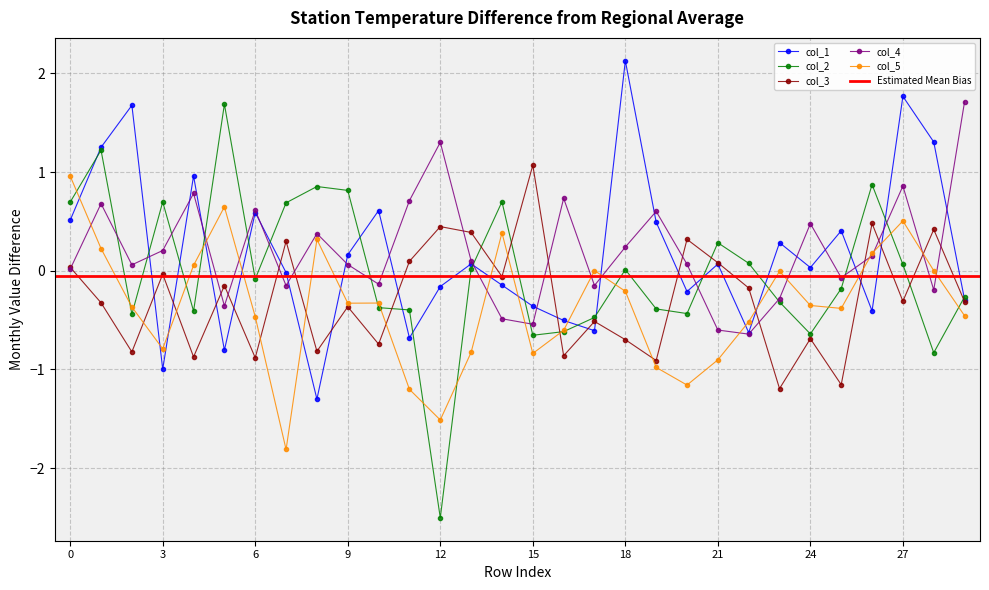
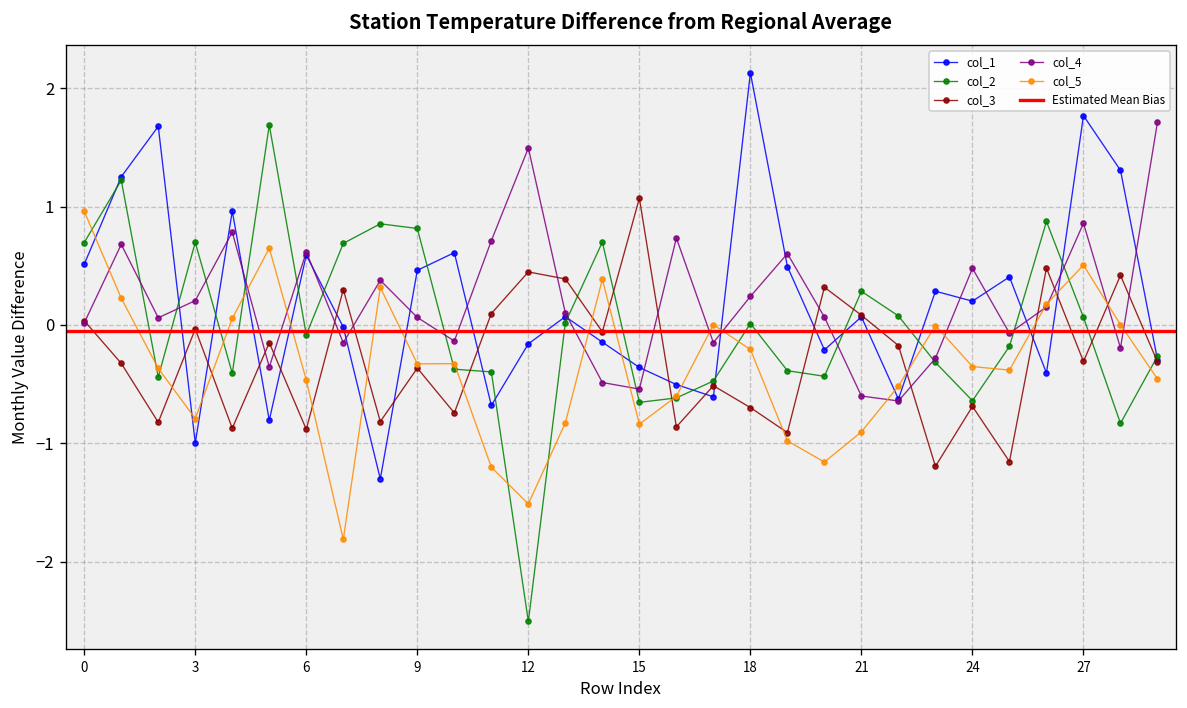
  {
    "col_1": {
      "0": 0.5,
      "3": -1.0,
-     "9": 0.2,
+     "9": 0.5,
      "12": -0.2,
      "15": -0.4,
      "18": 2.1,
-     "24": 0.0,
+     "24": 0.2,
      "27": 1.8
    },
    "col_2": {
      "0": 0.7,
      "3": 0.7,
      "6": -0.1,
      "9": 0.8,
      "12": -2.5,
      "15": -0.7,
      "18": 0.0,
      "21": 0.3,
      "24": -0.6,
      "27": 0.1
    },
    "col_3": {
      "3": 0.0,
      "6": -0.9,
      "9": -0.4,
      "12": 0.4,
      "15": 1.1,
      "18": -0.7,
      "24": -0.7,
      "27": -0.3
    },
    "col_4": {
      "3": 0.2,
      "9": 0.1,
-     "12": 1.3,
+     "12": 1.5,
      "15": -0.5,
      "18": 0.2,
      "21": -0.6,
      "24": 0.5,
      "27": 0.9
    },
    "col_5": {
      "0": 1.0,
      "3": -0.8,
      "6": -0.5,
      "9": -0.3,
      "12": -1.5,
      "15": -0.8,
      "18": -0.2,
      "21": -0.9,
      "24": -0.4,
      "27": 0.5
    }
  }
